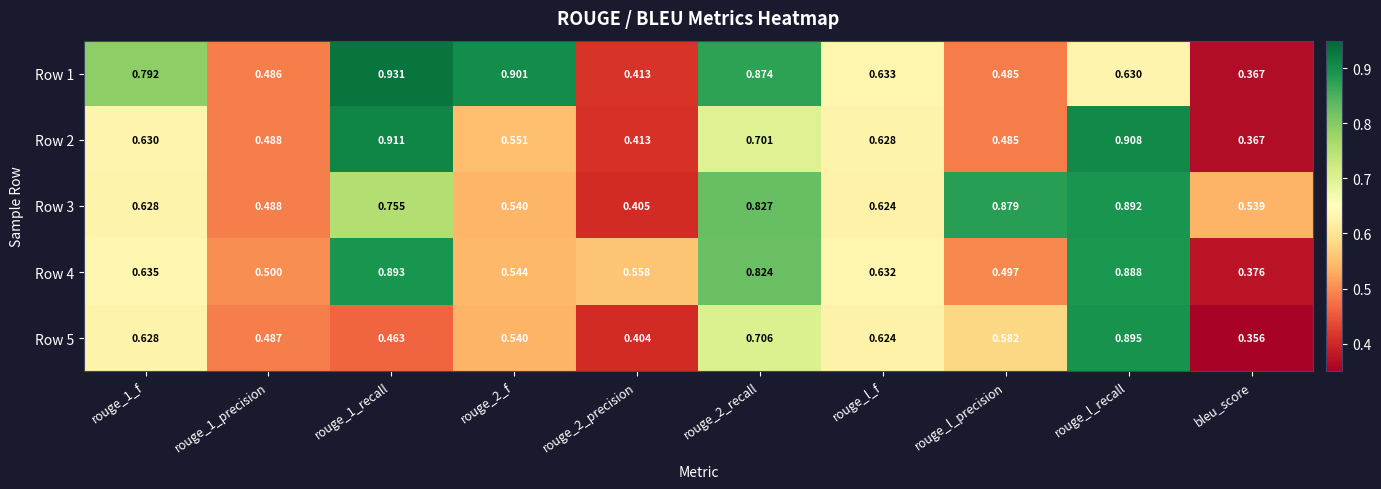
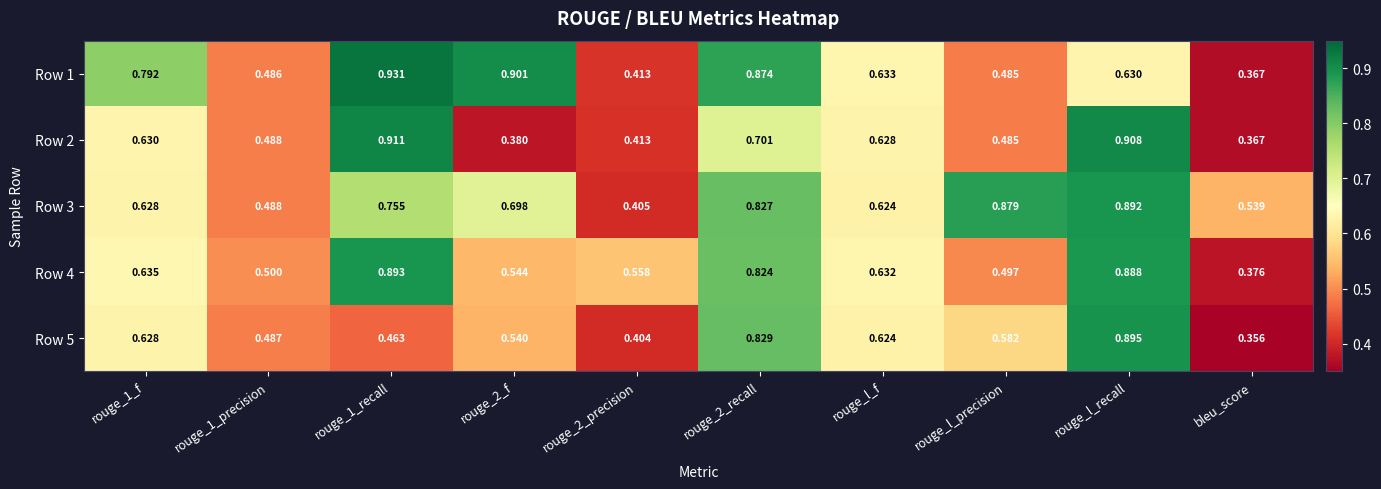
  {
    "Row 1": {
      "rouge_1_f": 0.792,
      "rouge_1_precision": 0.486,
      "rouge_1_recall": 0.931,
      "rouge_2_f": 0.901,
      "rouge_2_precision": 0.413,
      "rouge_2_recall": 0.874,
      "rouge_l_f": 0.633,
      "rouge_l_precision": 0.485,
      "rouge_l_recall": 0.630,
      "bleu_score": 0.367
    },
    "Row 2": {
      "rouge_1_f": 0.630,
      "rouge_1_precision": 0.488,
      "rouge_1_recall": 0.911,
-     "rouge_2_f": 0.551,
+     "rouge_2_f": 0.380,
      "rouge_2_precision": 0.413,
      "rouge_2_recall": 0.701,
      "rouge_l_f": 0.628,
      "rouge_l_precision": 0.485,
      "rouge_l_recall": 0.908,
      "bleu_score": 0.367
    },
    "Row 3": {
      "rouge_1_f": 0.628,
      "rouge_1_precision": 0.488,
      "rouge_1_recall": 0.755,
-     "rouge_2_f": 0.540,
+     "rouge_2_f": 0.698,
      "rouge_2_precision": 0.405,
      "rouge_2_recall": 0.827,
      "rouge_l_f": 0.624,
      "rouge_l_precision": 0.879,
      "rouge_l_recall": 0.892,
      "bleu_score": 0.539
    },
    "Row 4": {
      "rouge_1_f": 0.635,
      "rouge_1_precision": 0.500,
      "rouge_1_recall": 0.893,
      "rouge_2_f": 0.544,
      "rouge_2_precision": 0.558,
      "rouge_2_recall": 0.824,
      "rouge_l_f": 0.632,
      "rouge_l_precision": 0.497,
      "rouge_l_recall": 0.888,
      "bleu_score": 0.376
    },
    "Row 5": {
      "rouge_1_f": 0.628,
      "rouge_1_precision": 0.487,
      "rouge_1_recall": 0.463,
      "rouge_2_f": 0.540,
      "rouge_2_precision": 0.404,
-     "rouge_2_recall": 0.706,
+     "rouge_2_recall": 0.829,
      "rouge_l_f": 0.624,
      "rouge_l_precision": 0.582,
      "rouge_l_recall": 0.895,
      "bleu_score": 0.356
    }
  }
